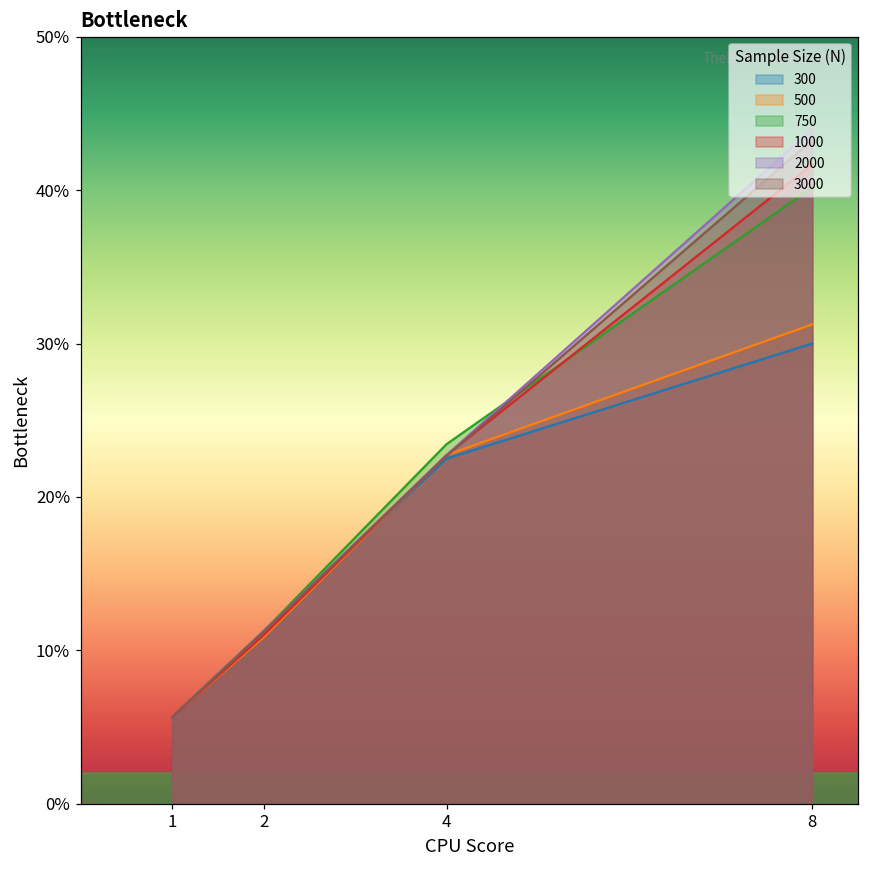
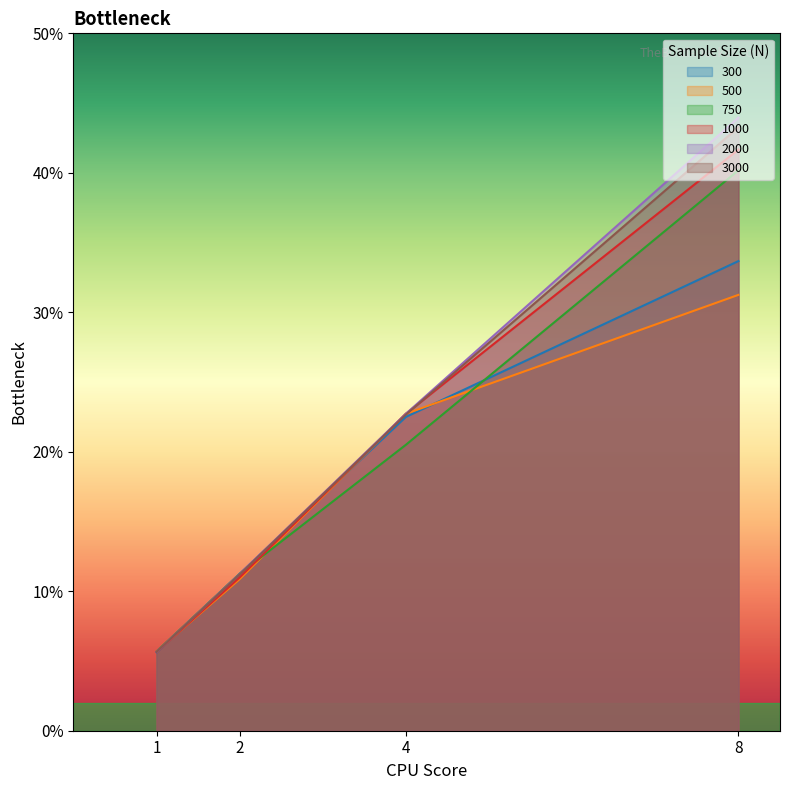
  {
    "300": {
-     "8": "30.0%"
+     "8": "33.7%"
    },
    "750": {
-     "4": "23.4%"
+     "4": "20.5%"
    }
  }
